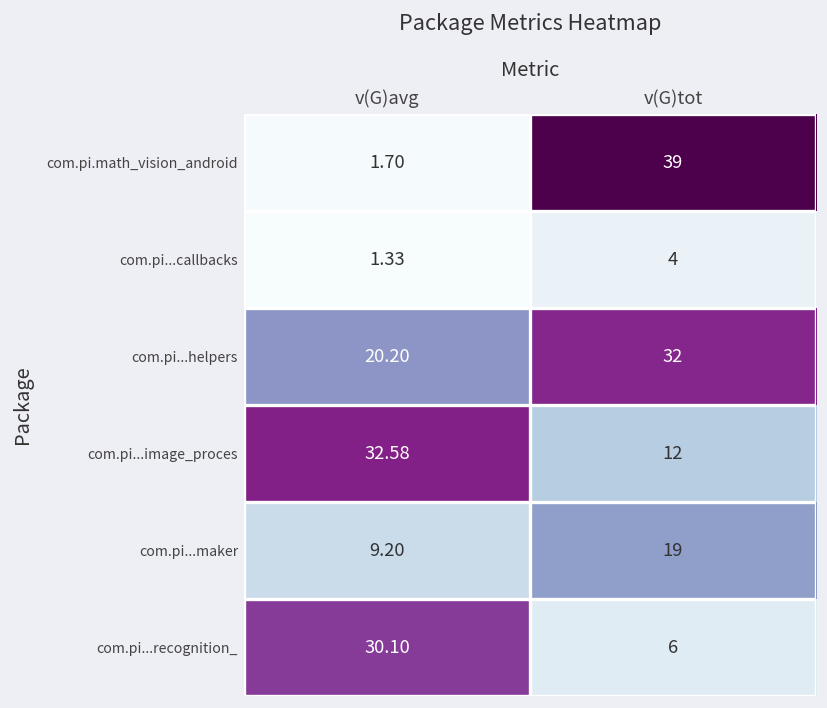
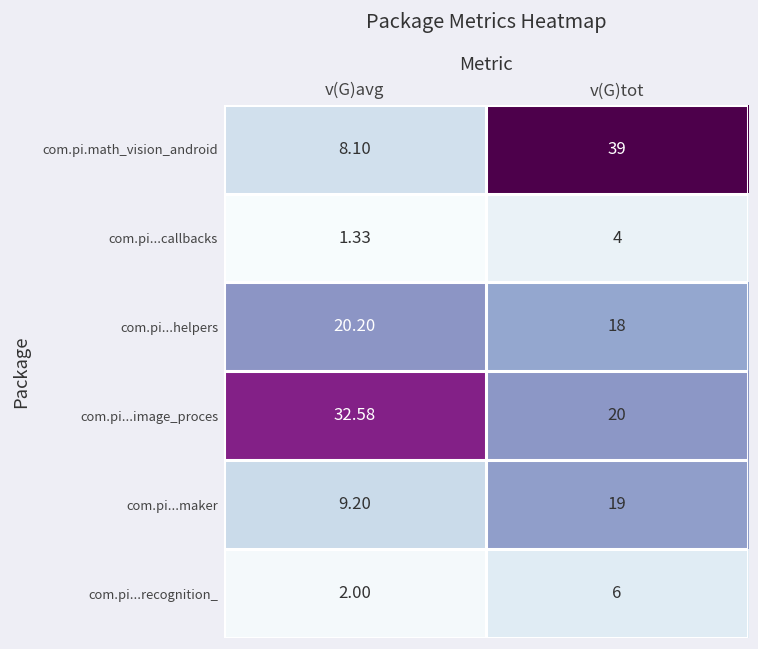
  {
    "com.pi.math_vision_android": {
-     "v(G)avg": 1.70,
+     "v(G)avg": 8.10,
      "v(G)tot": 39
    },
    "com.pi...callbacks": {
      "v(G)avg": 1.33,
      "v(G)tot": 4
    },
    "com.pi...helpers": {
      "v(G)avg": 20.20,
-     "v(G)tot": 32
+     "v(G)tot": 18
    },
    "com.pi...image_proces": {
      "v(G)avg": 32.58,
-     "v(G)tot": 12
+     "v(G)tot": 20
    },
    "com.pi...maker": {
      "v(G)avg": 9.20,
      "v(G)tot": 19
    },
    "com.pi...recognition_": {
-     "v(G)avg": 30.10,
+     "v(G)avg": 2.00,
      "v(G)tot": 6
    }
  }
